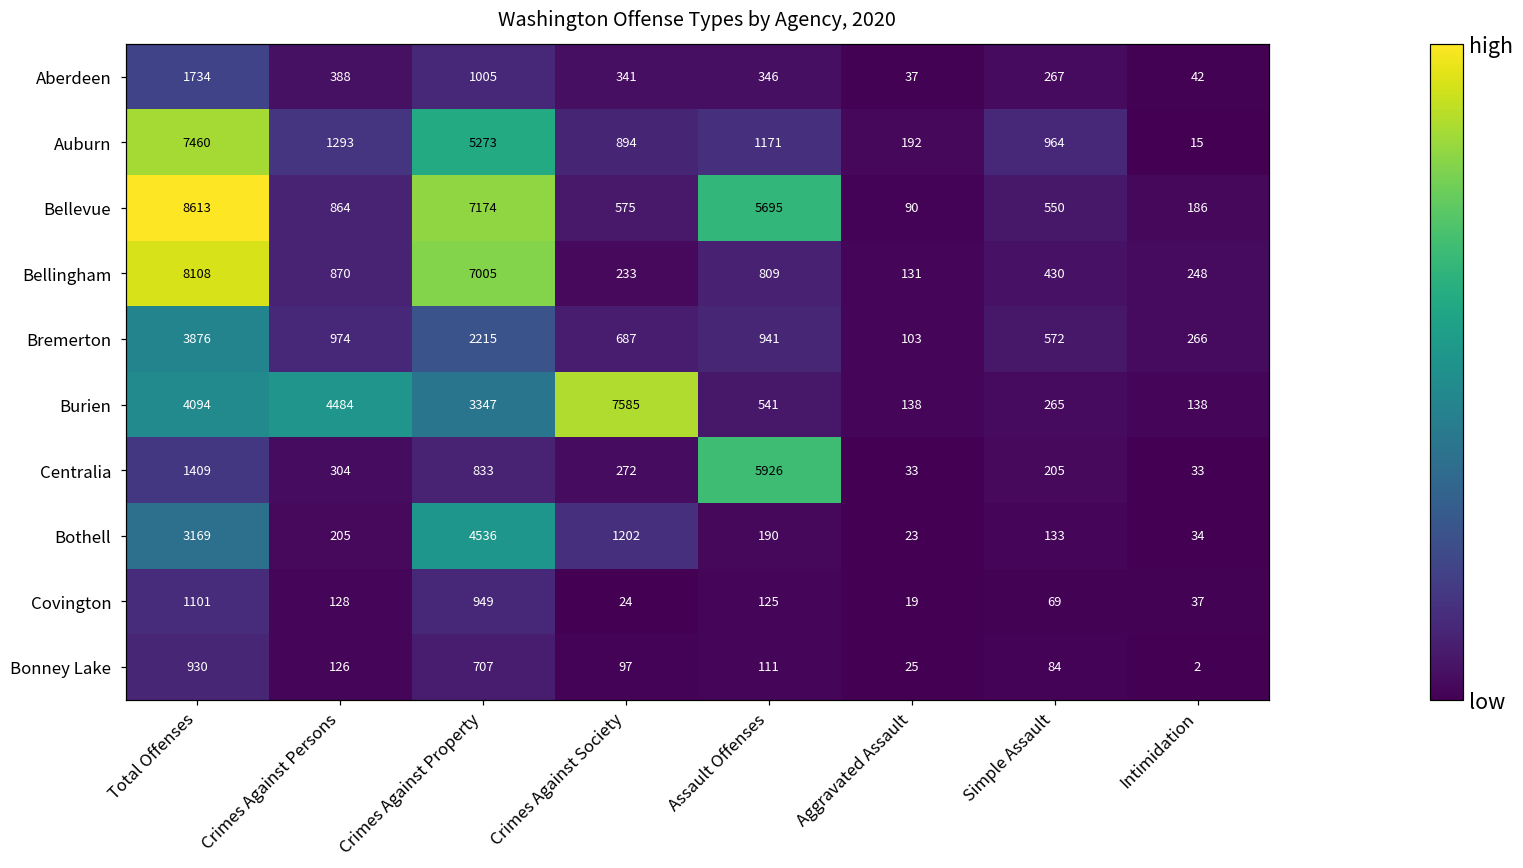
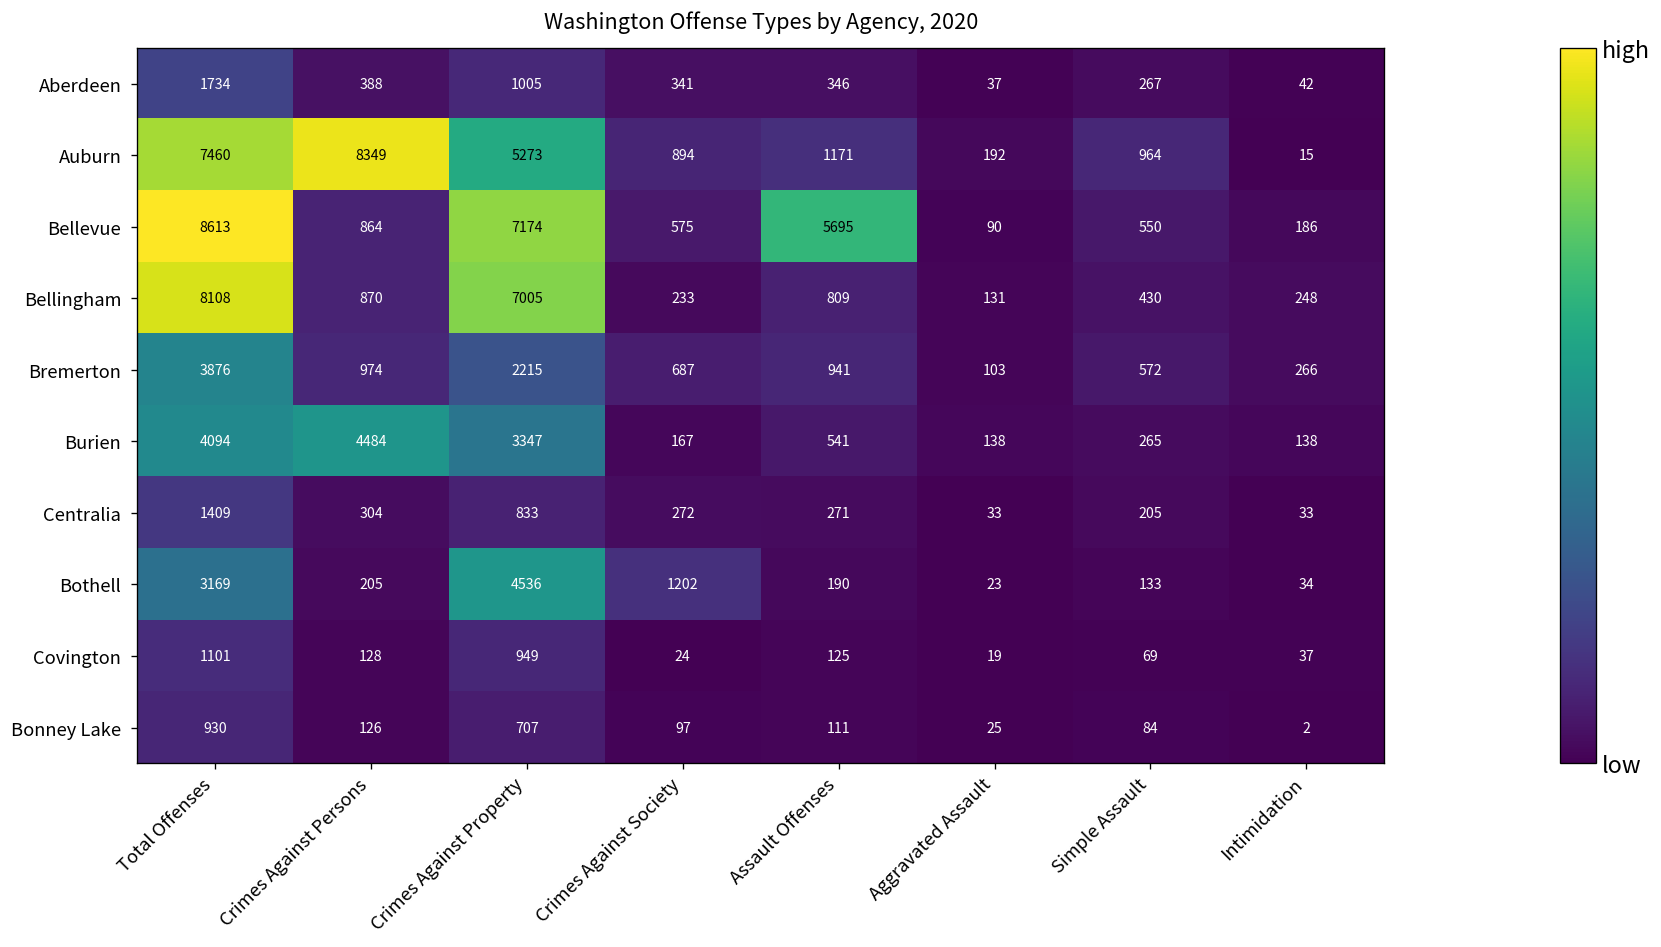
  {
    "Aberdeen": {
      "Total Offenses": 1734,
      "Crimes Against Persons": 388,
      "Crimes Against Property": 1005,
      "Crimes Against Society": 341,
      "Assault Offenses": 346,
      "Aggravated Assault": 37,
      "Simple Assault": 267,
      "Intimidation": 42
    },
    "Auburn": {
      "Total Offenses": 7460,
-     "Crimes Against Persons": 1293,
+     "Crimes Against Persons": 8349,
      "Crimes Against Property": 5273,
      "Crimes Against Society": 894,
      "Assault Offenses": 1171,
      "Aggravated Assault": 192,
      "Simple Assault": 964,
      "Intimidation": 15
    },
    "Bellevue": {
      "Total Offenses": 8613,
      "Crimes Against Persons": 864,
      "Crimes Against Property": 7174,
      "Crimes Against Society": 575,
      "Assault Offenses": 5695,
      "Aggravated Assault": 90,
      "Simple Assault": 550,
      "Intimidation": 186
    },
    "Bellingham": {
      "Total Offenses": 8108,
      "Crimes Against Persons": 870,
      "Crimes Against Property": 7005,
      "Crimes Against Society": 233,
      "Assault Offenses": 809,
      "Aggravated Assault": 131,
      "Simple Assault": 430,
      "Intimidation": 248
    },
    "Bremerton": {
      "Total Offenses": 3876,
      "Crimes Against Persons": 974,
      "Crimes Against Property": 2215,
      "Crimes Against Society": 687,
      "Assault Offenses": 941,
      "Aggravated Assault": 103,
      "Simple Assault": 572,
      "Intimidation": 266
    },
    "Burien": {
      "Total Offenses": 4094,
      "Crimes Against Persons": 4484,
      "Crimes Against Property": 3347,
-     "Crimes Against Society": 7585,
+     "Crimes Against Society": 167,
      "Assault Offenses": 541,
      "Aggravated Assault": 138,
      "Simple Assault": 265,
      "Intimidation": 138
    },
    "Centralia": {
      "Total Offenses": 1409,
      "Crimes Against Persons": 304,
      "Crimes Against Property": 833,
      "Crimes Against Society": 272,
-     "Assault Offenses": 5926,
+     "Assault Offenses": 271,
      "Aggravated Assault": 33,
      "Simple Assault": 205,
      "Intimidation": 33
    },
    "Bothell": {
      "Total Offenses": 3169,
      "Crimes Against Persons": 205,
      "Crimes Against Property": 4536,
      "Crimes Against Society": 1202,
      "Assault Offenses": 190,
      "Aggravated Assault": 23,
      "Simple Assault": 133,
      "Intimidation": 34
    },
    "Covington": {
      "Total Offenses": 1101,
      "Crimes Against Persons": 128,
      "Crimes Against Property": 949,
      "Crimes Against Society": 24,
      "Assault Offenses": 125,
      "Aggravated Assault": 19,
      "Simple Assault": 69,
      "Intimidation": 37
    },
    "Bonney Lake": {
      "Total Offenses": 930,
      "Crimes Against Persons": 126,
      "Crimes Against Property": 707,
      "Crimes Against Society": 97,
      "Assault Offenses": 111,
      "Aggravated Assault": 25,
      "Simple Assault": 84,
      "Intimidation": 2
    }
  }
